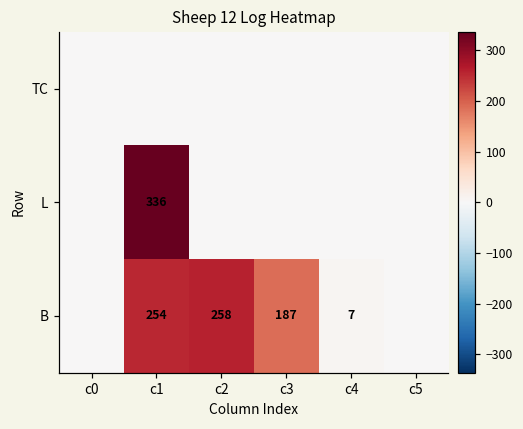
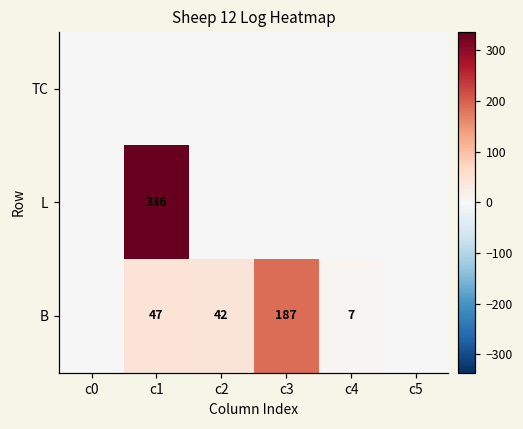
  {
    "L": {
      "c1": 336
    },
    "B": {
-     "c1": 254,
-     "c2": 258,
+     "c1": 47,
+     "c2": 42,
      "c3": 187,
      "c4": 7
    }
  }
